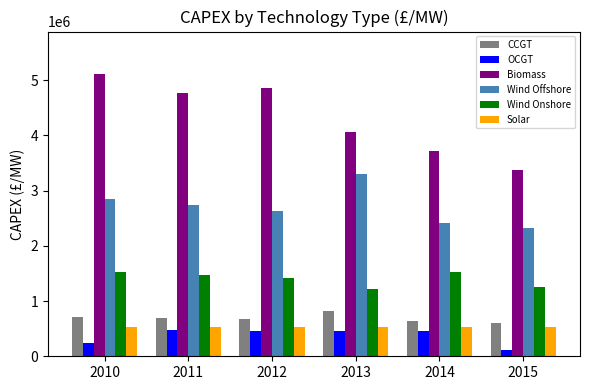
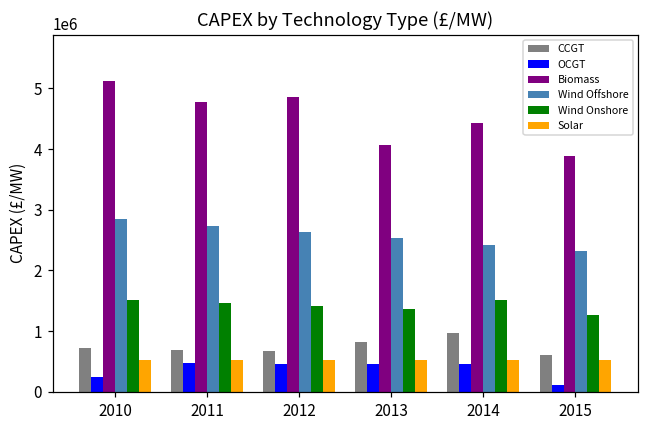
  {
    "CCGT": {
      "2010": 700000,
      "2011": 700000,
      "2012": 700000,
      "2013": 800000,
-     "2014": 600000,
+     "2014": 1000000,
      "2015": 600000
    },
    "OCGT": {
      "2010": 200000,
      "2011": 500000,
      "2012": 500000,
      "2013": 500000,
      "2014": 500000,
      "2015": 100000
    },
    "Biomass": {
      "2010": 5100000,
      "2011": 4800000,
      "2012": 4900000,
      "2013": 4100000,
-     "2014": 3700000,
-     "2015": 3400000
+     "2014": 4400000,
+     "2015": 3900000
    },
    "Wind Offshore": {
      "2010": 2800000,
      "2011": 2700000,
      "2012": 2600000,
-     "2013": 3300000,
+     "2013": 2500000,
      "2014": 2400000,
      "2015": 2300000
    },
    "Wind Onshore": {
      "2010": 1500000,
      "2011": 1500000,
      "2012": 1400000,
-     "2013": 1200000,
+     "2013": 1400000,
      "2014": 1500000,
      "2015": 1300000
    },
    "Solar": {
      "2010": 500000,
      "2011": 500000,
      "2012": 500000,
      "2013": 500000,
      "2014": 500000,
      "2015": 500000
    }
  }
